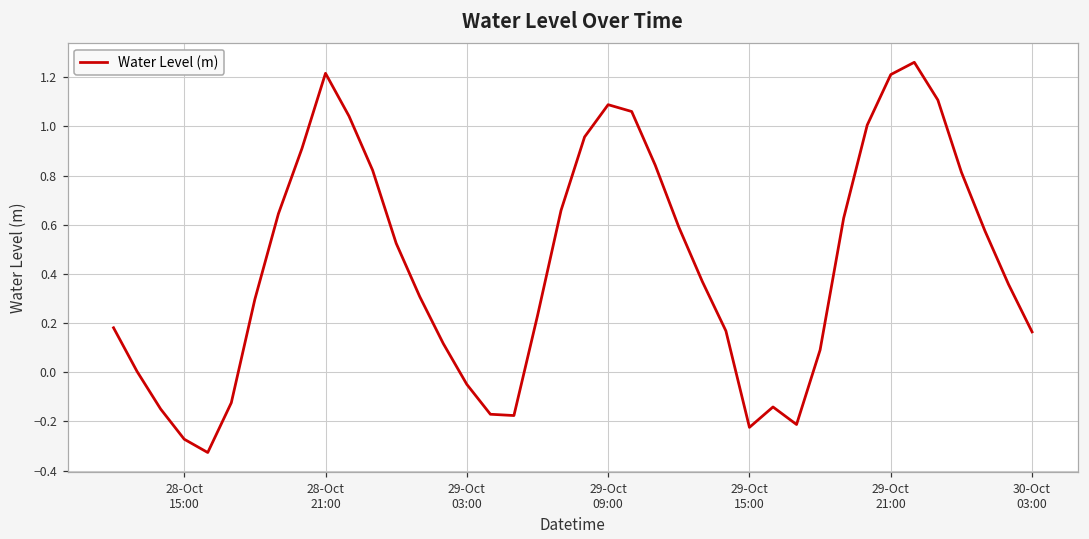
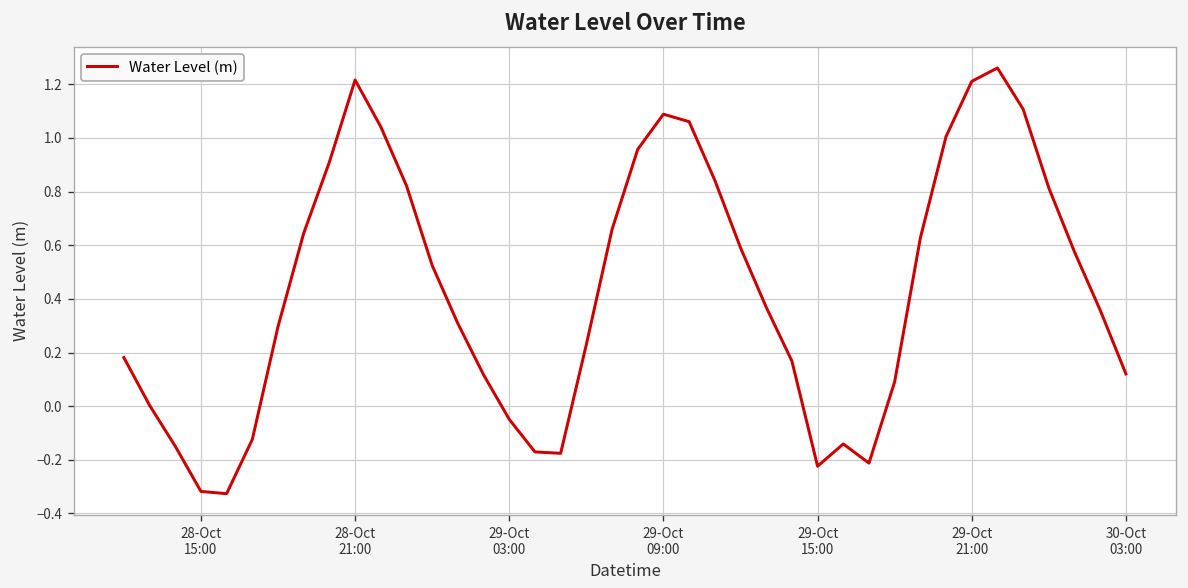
  {
-   "28-Oct 15:00": -0.27,
+   "28-Oct 15:00": -0.32,
    "28-Oct 21:00": 1.22,
    "29-Oct 03:00": -0.05,
    "29-Oct 09:00": 1.09,
    "29-Oct 15:00": -0.22,
    "29-Oct 21:00": 1.21,
-   "30-Oct 03:00": 0.16
+   "30-Oct 03:00": 0.12
  }
